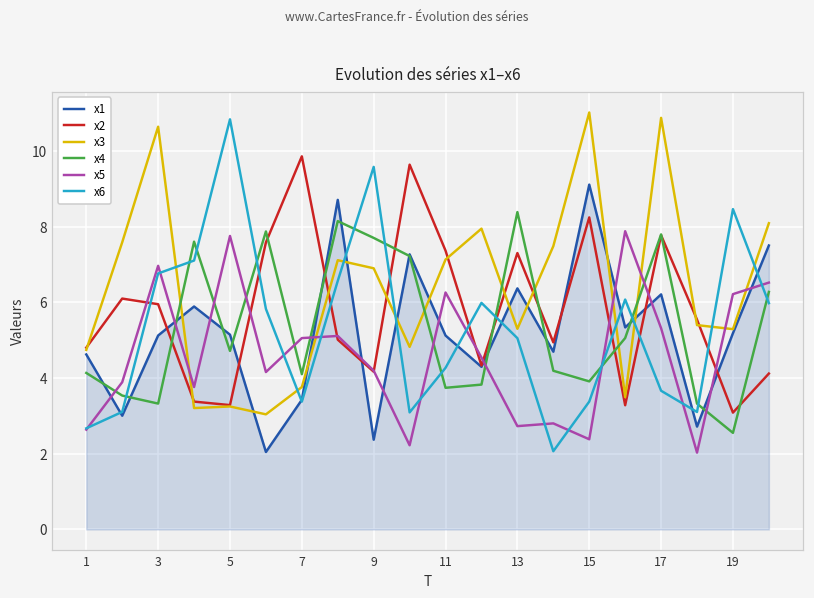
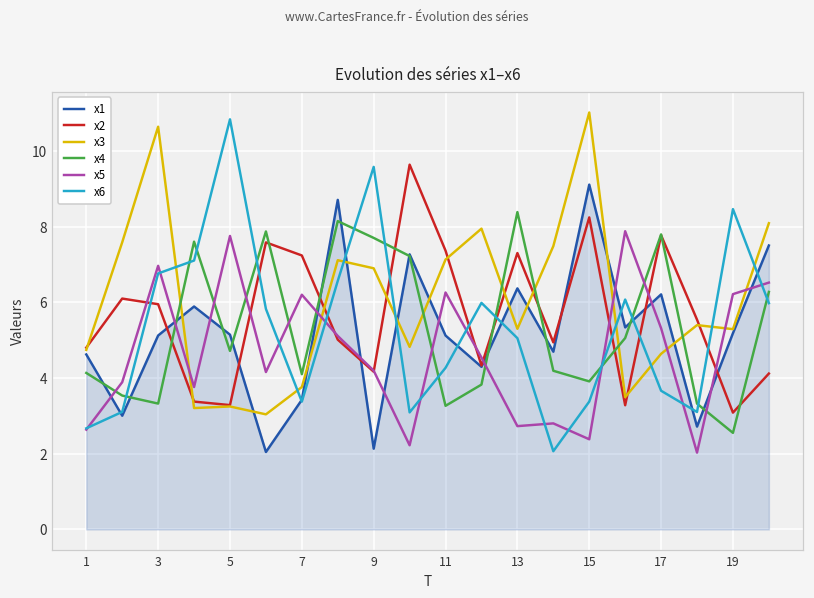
  {
    "x1": {
      "1": 4.6,
      "3": 5.1,
      "5": 5.1,
-     "9": 2.4,
+     "9": 2.1,
      "11": 5.1,
      "13": 6.4,
      "15": 9.1,
      "17": 6.2,
      "19": 5.2
    },
    "x2": {
      "3": 6.0,
-     "7": 9.9,
+     "7": 7.2,
      "11": 7.4,
      "13": 7.3,
      "15": 8.2,
      "19": 3.1
    },
    "x3": {
      "3": 10.6,
      "7": 3.8,
      "9": 6.9,
      "11": 7.1,
      "13": 5.3,
      "15": 11.0,
-     "17": 10.9,
+     "17": 4.6,
      "19": 5.3
    },
    "x4": {
      "1": 4.1,
      "3": 3.3,
      "5": 4.7,
      "7": 4.1,
      "9": 7.7,
-     "11": 3.7,
+     "11": 3.3,
      "13": 8.4,
      "15": 3.9,
      "19": 2.6
    },
    "x5": {
      "3": 7.0,
      "5": 7.8,
-     "7": 5.1,
+     "7": 6.2,
      "11": 6.3,
      "13": 2.7,
      "15": 2.4,
      "17": 5.3,
      "19": 6.2
    },
    "x6": {
      "3": 6.8,
      "5": 10.8,
      "9": 9.6,
      "11": 4.3,
      "13": 5.1,
      "15": 3.4,
      "17": 3.7,
      "19": 8.5
    }
  }
